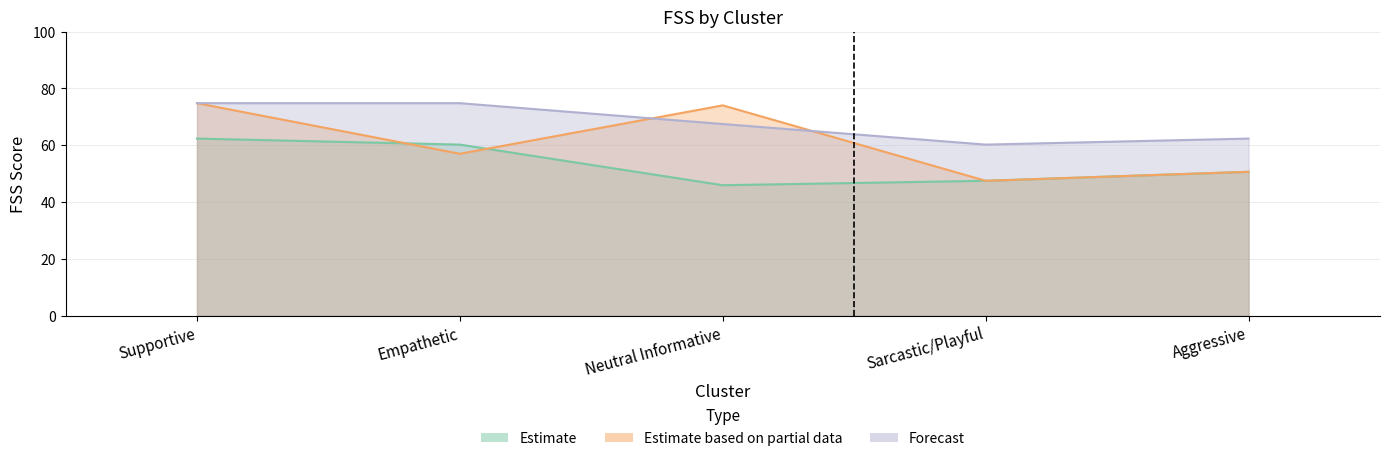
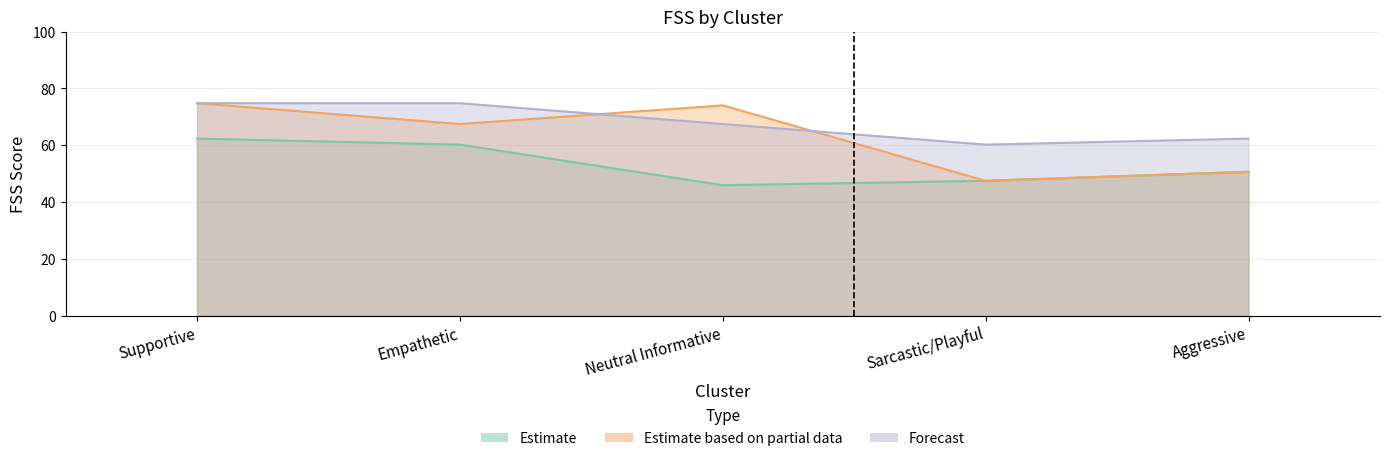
  {
    "Estimate based on partial data": {
-     "Empathetic": 57,
+     "Empathetic": 67,
      "Neutral Informative": 74
    }
  }
